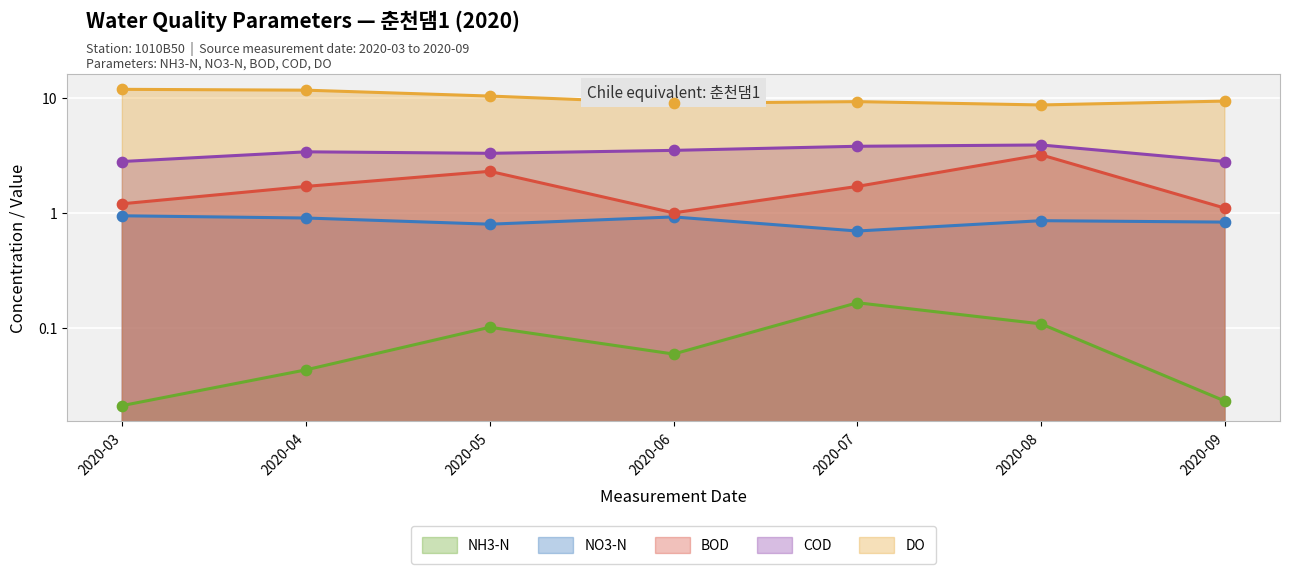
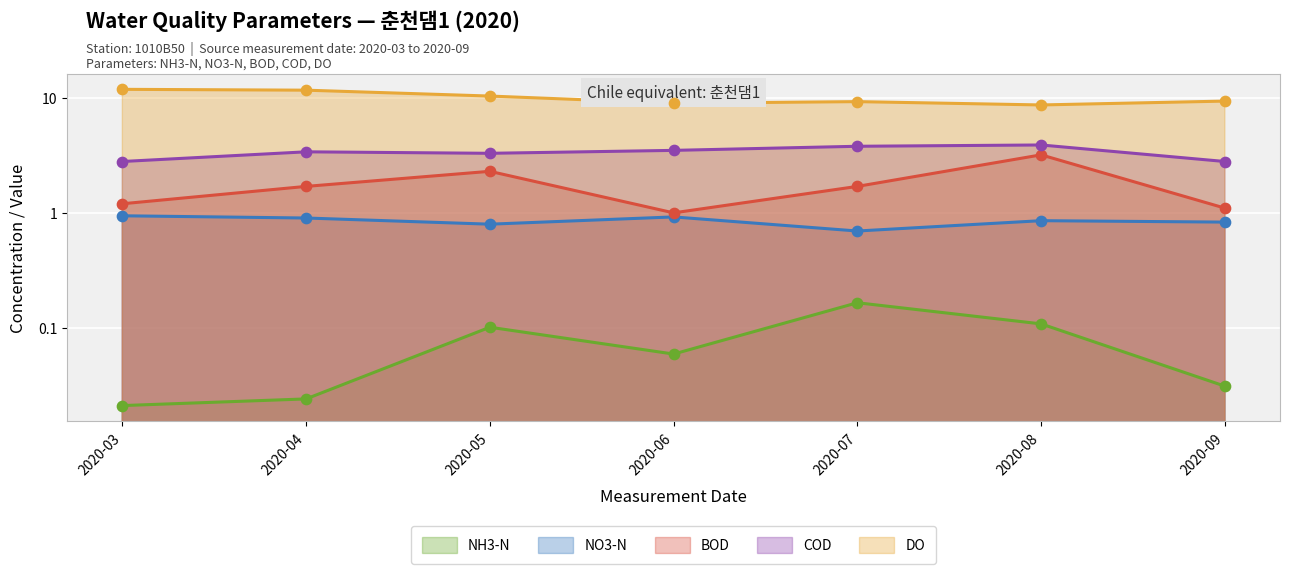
  {
    "NH3-N": {
      "2020-03": 0.021,
-     "2020-04": 0.043,
+     "2020-04": 0.024,
      "2020-05": 0.10,
      "2020-06": 0.06,
      "2020-07": 0.17,
      "2020-08": 0.11,
-     "2020-09": 0.023
+     "2020-09": 0.031
    }
  }
